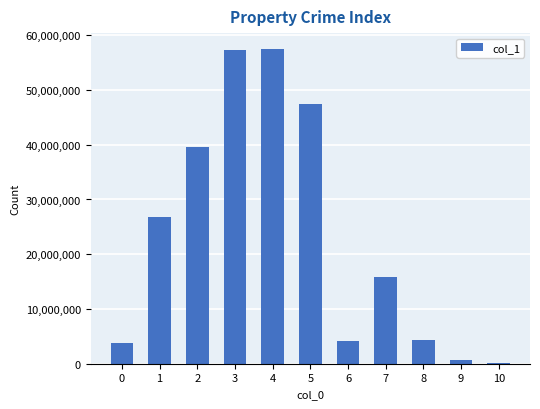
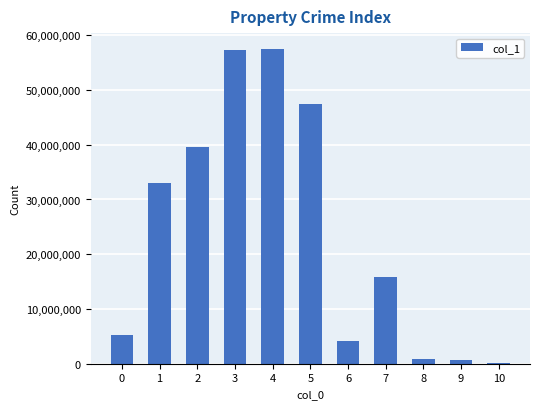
  {
-   "0": "4,000,000",
-   "1": "27,000,000",
+   "0": "5,000,000",
+   "1": "33,000,000",
    "2": "40,000,000",
    "3": "57,000,000",
    "4": "58,000,000",
    "5": "48,000,000",
    "6": "4,000,000",
    "7": "16,000,000",
-   "8": "4,000,000",
+   "8": "1,000,000",
    "9": "1,000,000"
  }
